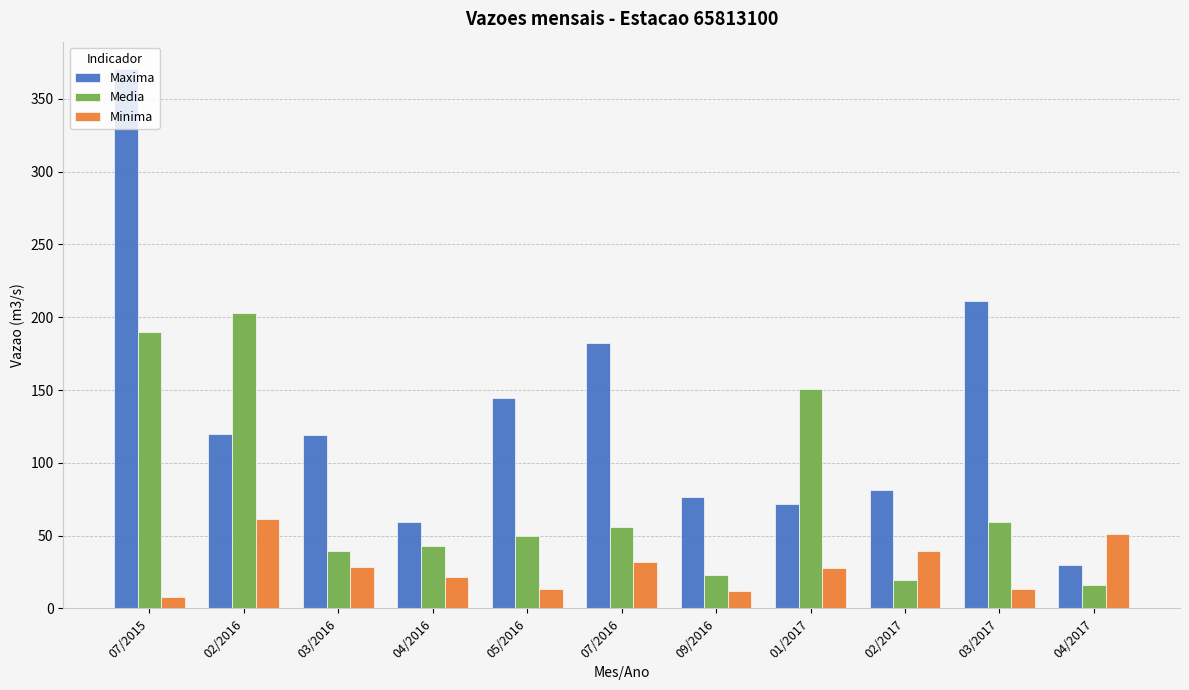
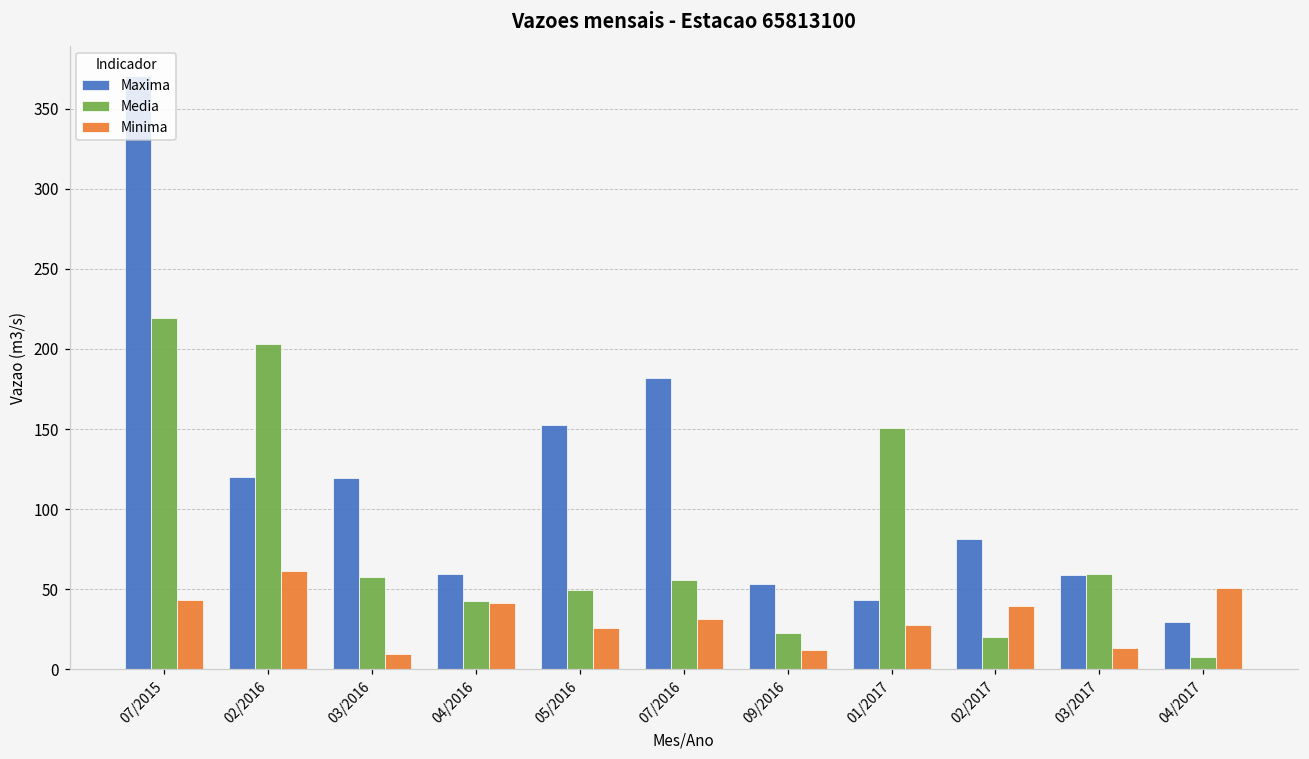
  {
    "Maxima": {
      "02/2016": 120,
      "03/2016": 119,
      "04/2016": 60,
-     "05/2016": 145,
+     "05/2016": 153,
      "07/2016": 182,
-     "09/2016": 77,
-     "01/2017": 72,
+     "09/2016": 53,
+     "01/2017": 43,
      "02/2017": 81,
-     "03/2017": 211,
+     "03/2017": 59,
      "04/2017": 30
    },
    "Media": {
-     "07/2015": 190,
+     "07/2015": 219,
      "02/2016": 203,
-     "03/2016": 39,
+     "03/2016": 57,
      "04/2016": 43,
      "05/2016": 50,
      "07/2016": 56,
      "09/2016": 23,
      "01/2017": 151,
      "02/2017": 20,
      "03/2017": 59,
-     "04/2017": 16
+     "04/2017": 7
    },
    "Minima": {
-     "07/2015": 8,
+     "07/2015": 43,
      "02/2016": 61,
-     "03/2016": 28,
-     "04/2016": 22,
-     "05/2016": 13,
+     "03/2016": 9,
+     "04/2016": 42,
+     "05/2016": 26,
      "07/2016": 32,
      "09/2016": 12,
      "01/2017": 28,
      "02/2017": 40,
      "03/2017": 13,
      "04/2017": 51
    }
  }
